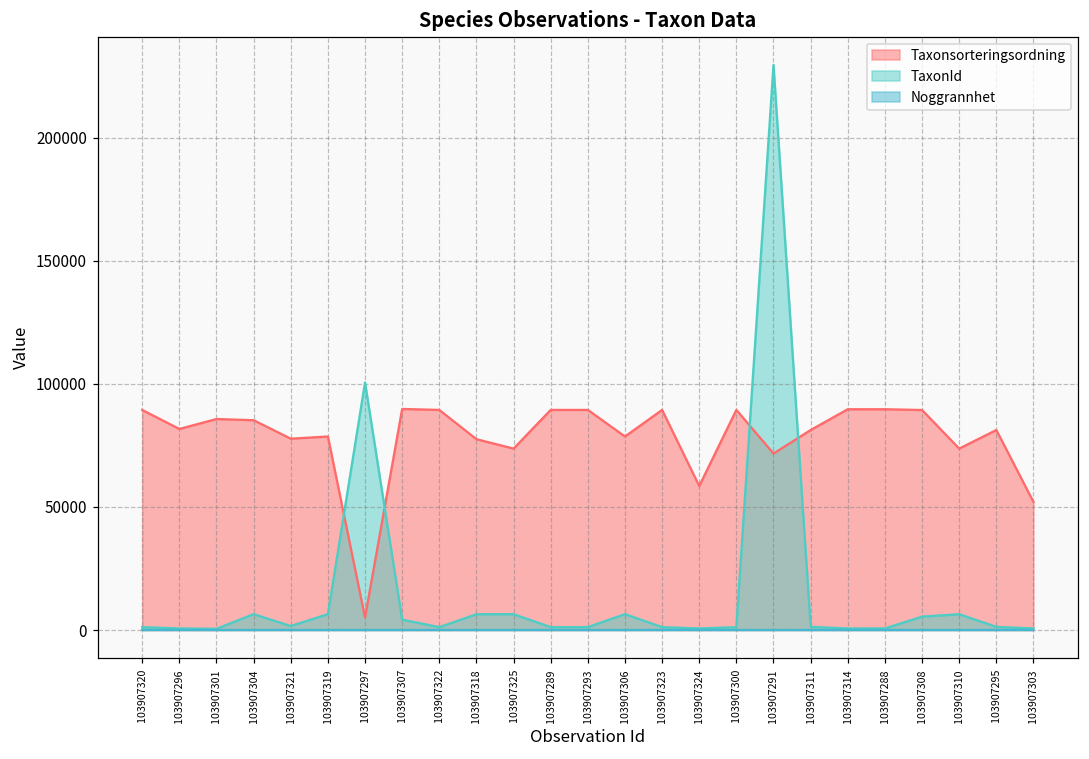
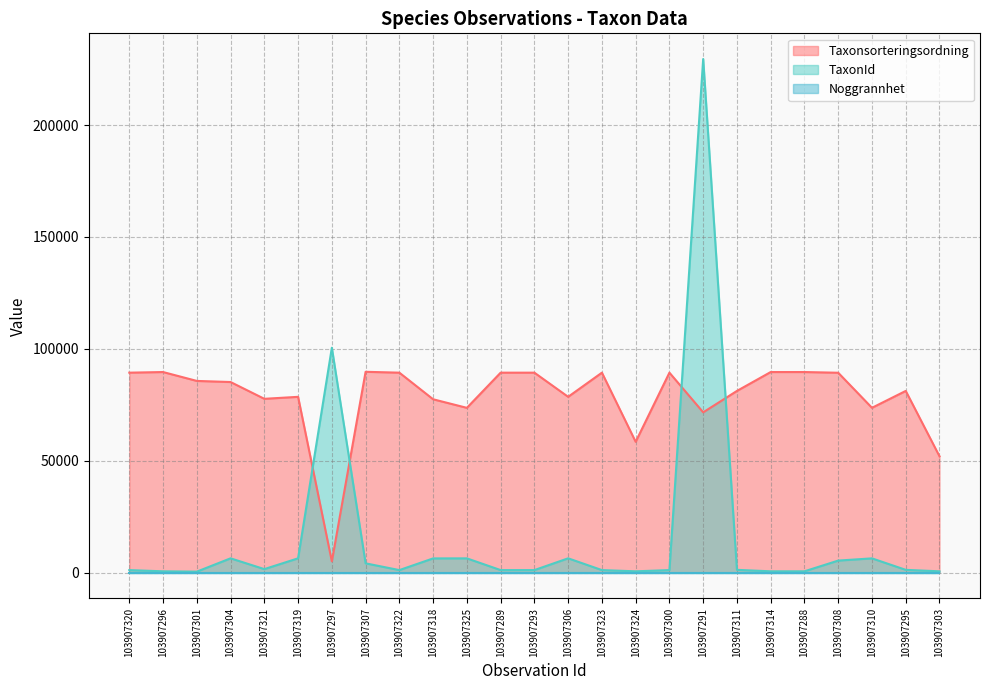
  {
    "Taxonsorteringsordning": {
      "103907320": 89000,
-     "103907296": 82000,
+     "103907296": 90000,
      "103907301": 86000,
      "103907304": 85000,
      "103907321": 78000,
      "103907319": 79000,
      "103907297": 5000,
      "103907307": 90000,
      "103907322": 89000,
      "103907318": 78000,
      "103907325": 74000,
      "103907289": 89000,
      "103907293": 89000,
      "103907306": 79000,
      "103907323": 89000,
      "103907324": 59000,
      "103907300": 89000,
      "103907291": 72000,
      "103907311": 81000,
      "103907314": 90000,
      "103907288": 90000,
      "103907308": 89000,
      "103907310": 74000,
      "103907295": 81000,
      "103907303": 52000
    }
  }
